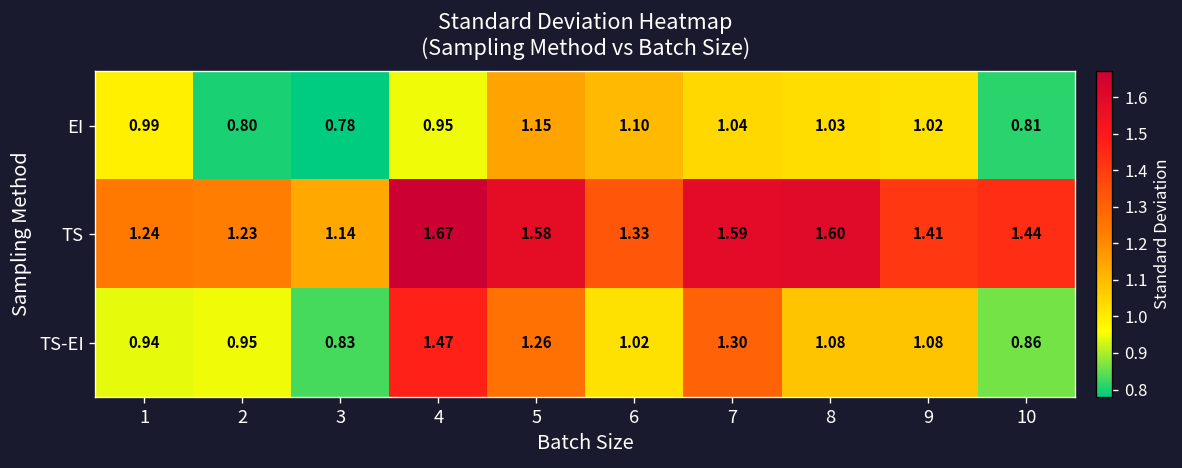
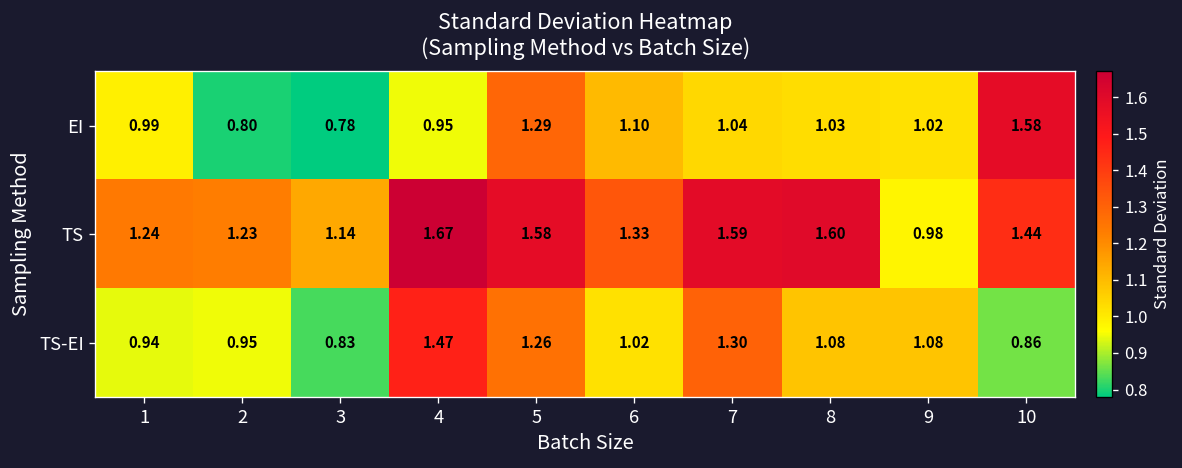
  {
    "EI": {
      "1": 0.99,
      "2": 0.80,
      "3": 0.78,
      "4": 0.95,
-     "5": 1.15,
+     "5": 1.29,
      "6": 1.10,
      "7": 1.04,
      "8": 1.03,
      "9": 1.02,
-     "10": 0.81
+     "10": 1.58
    },
    "TS": {
      "1": 1.24,
      "2": 1.23,
      "3": 1.14,
      "4": 1.67,
      "5": 1.58,
      "6": 1.33,
      "7": 1.59,
      "8": 1.60,
-     "9": 1.41,
+     "9": 0.98,
      "10": 1.44
    },
    "TS-EI": {
      "1": 0.94,
      "2": 0.95,
      "3": 0.83,
      "4": 1.47,
      "5": 1.26,
      "6": 1.02,
      "7": 1.30,
      "8": 1.08,
      "9": 1.08,
      "10": 0.86
    }
  }
